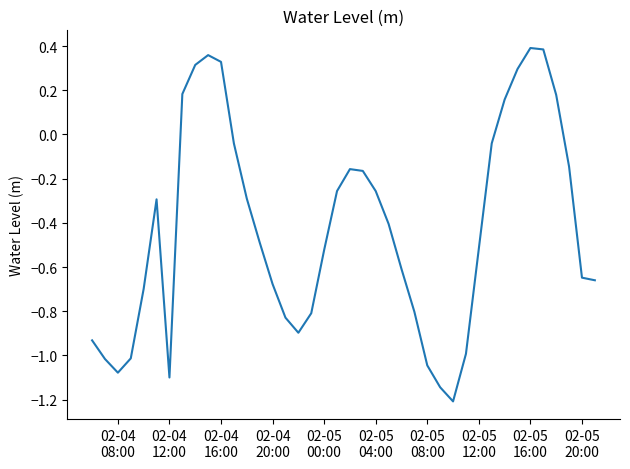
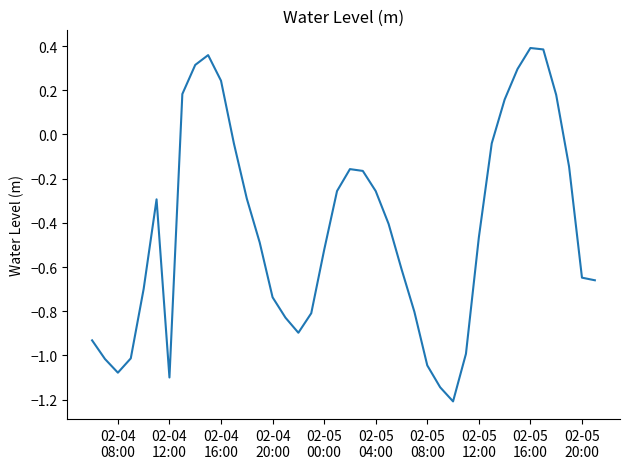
  {
    "02-04 08:00": -1.08,
    "02-04 12:00": -1.10,
-   "02-04 16:00": 0.33,
-   "02-04 20:00": -0.68,
+   "02-04 16:00": 0.24,
+   "02-04 20:00": -0.74,
    "02-05 00:00": -0.52,
    "02-05 04:00": -0.26,
    "02-05 08:00": -1.04,
-   "02-05 12:00": -0.52,
+   "02-05 12:00": -0.47,
    "02-05 16:00": 0.39,
    "02-05 20:00": -0.65
  }
